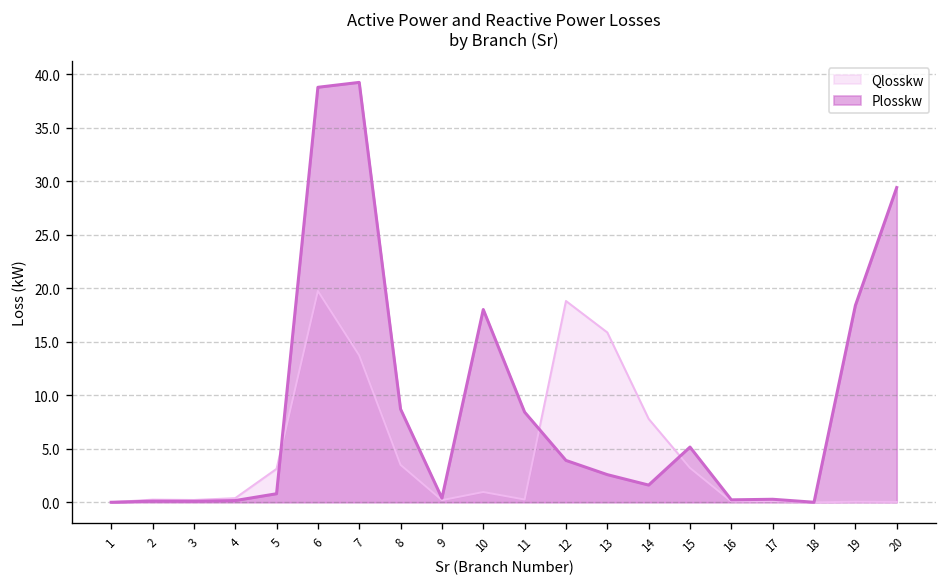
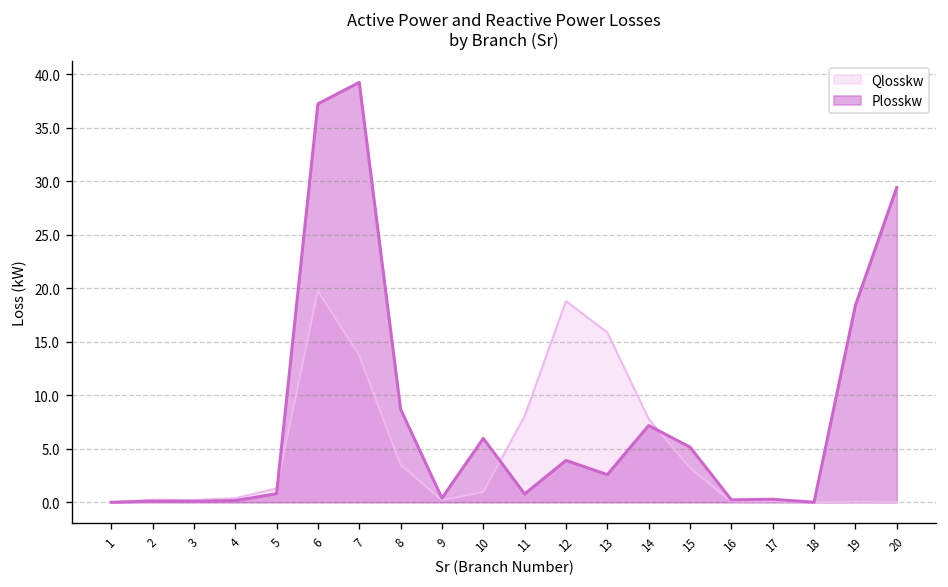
  {
    "Qlosskw": {
-     "5": 3,
+     "5": 1,
      "6": 20,
      "7": 14,
      "8": 3,
      "10": 1,
-     "11": 0,
+     "11": 8,
      "12": 19,
      "13": 16,
      "14": 8,
      "15": 3,
      "19": 0,
      "20": 0
    },
    "Plosskw": {
      "5": 1,
-     "6": 39,
+     "6": 37,
      "7": 39,
      "8": 9,
-     "10": 18,
-     "11": 8,
+     "10": 6,
+     "11": 1,
      "12": 4,
      "13": 3,
-     "14": 2,
+     "14": 7,
      "15": 5,
      "19": 18,
      "20": 29
    }
  }
